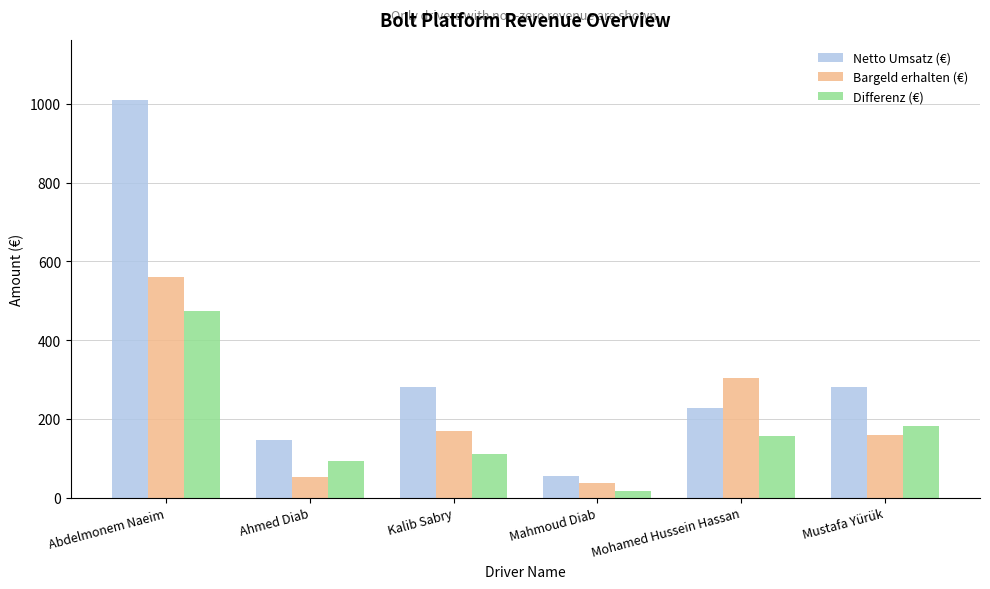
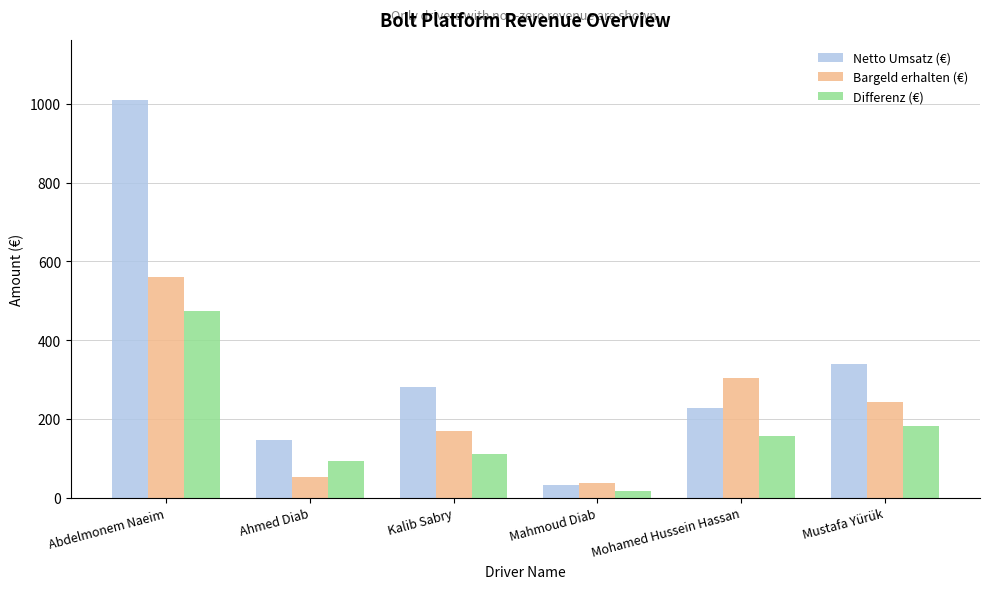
  {
    "Netto Umsatz (€)": {
      "Abdelmonem Naeim": 1010,
      "Ahmed Diab": 150,
      "Kalib Sabry": 280,
-     "Mahmoud Diab": 50,
+     "Mahmoud Diab": 30,
      "Mohamed Hussein Hassan": 230,
-     "Mustafa Yürük": 280
+     "Mustafa Yürük": 340
    },
    "Bargeld erhalten (€)": {
      "Abdelmonem Naeim": 560,
      "Ahmed Diab": 50,
      "Kalib Sabry": 170,
      "Mahmoud Diab": 40,
      "Mohamed Hussein Hassan": 300,
-     "Mustafa Yürük": 160
+     "Mustafa Yürük": 240
    },
    "Differenz (€)": {
      "Abdelmonem Naeim": 470,
      "Ahmed Diab": 90,
      "Kalib Sabry": 110,
      "Mahmoud Diab": 20,
      "Mohamed Hussein Hassan": 160,
      "Mustafa Yürük": 180
    }
  }
